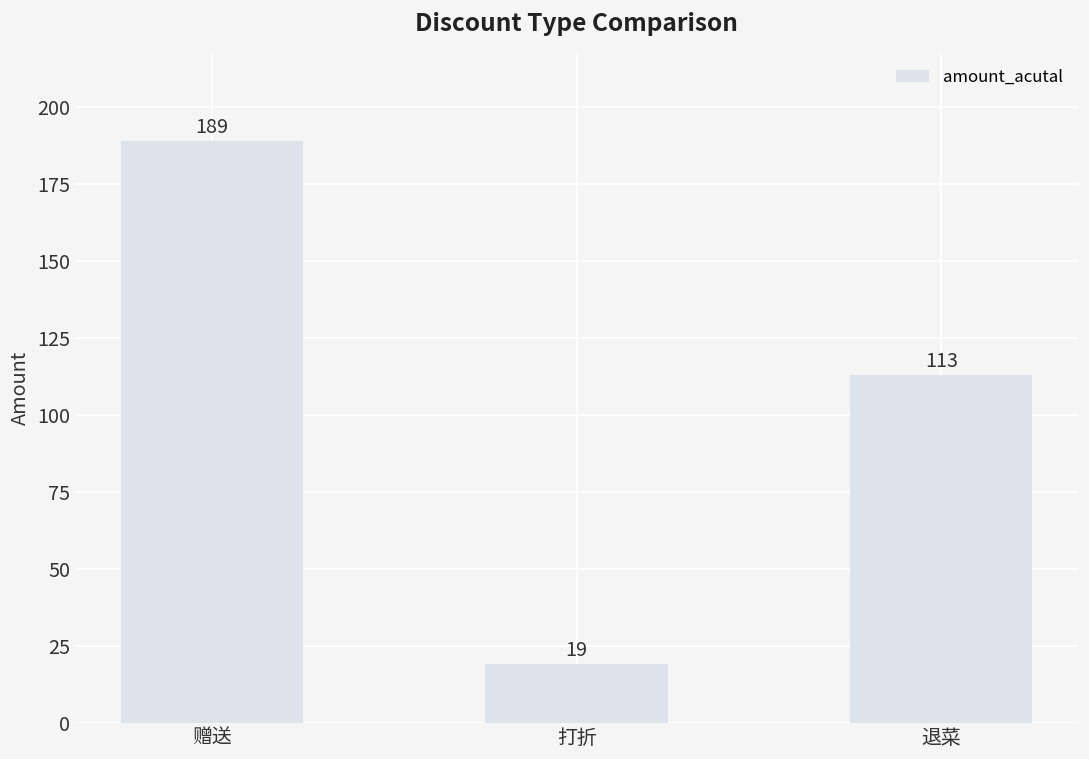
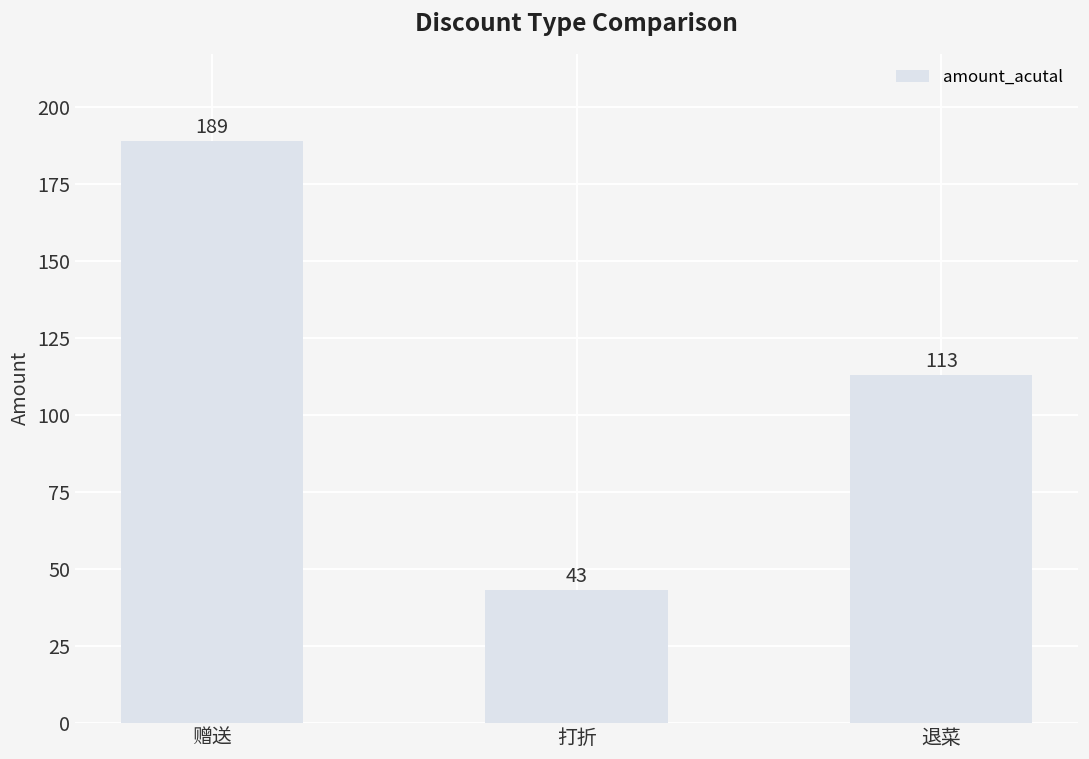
  {
    "赠送": 189,
-   "打折": 19,
+   "打折": 43,
    "退菜": 113
  }
